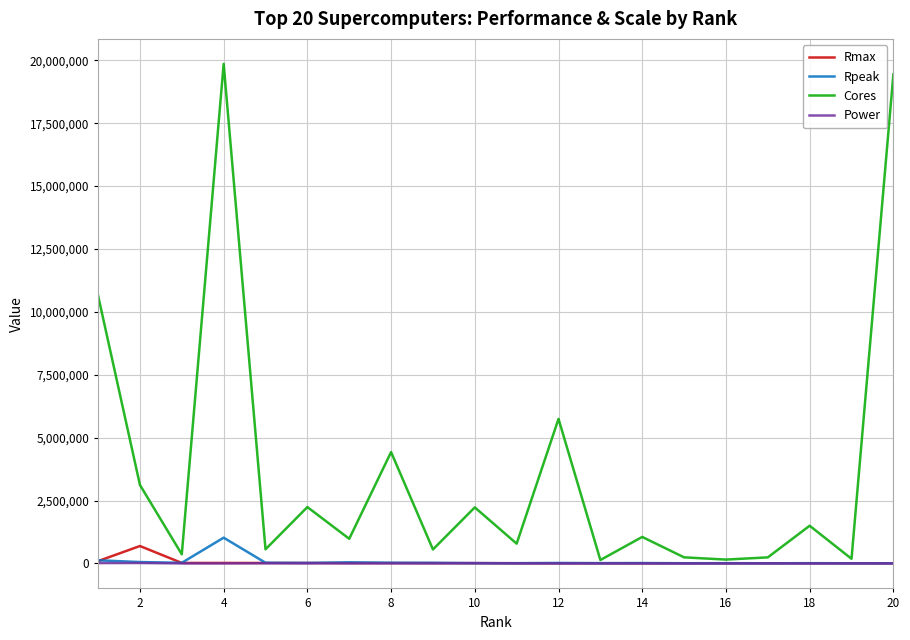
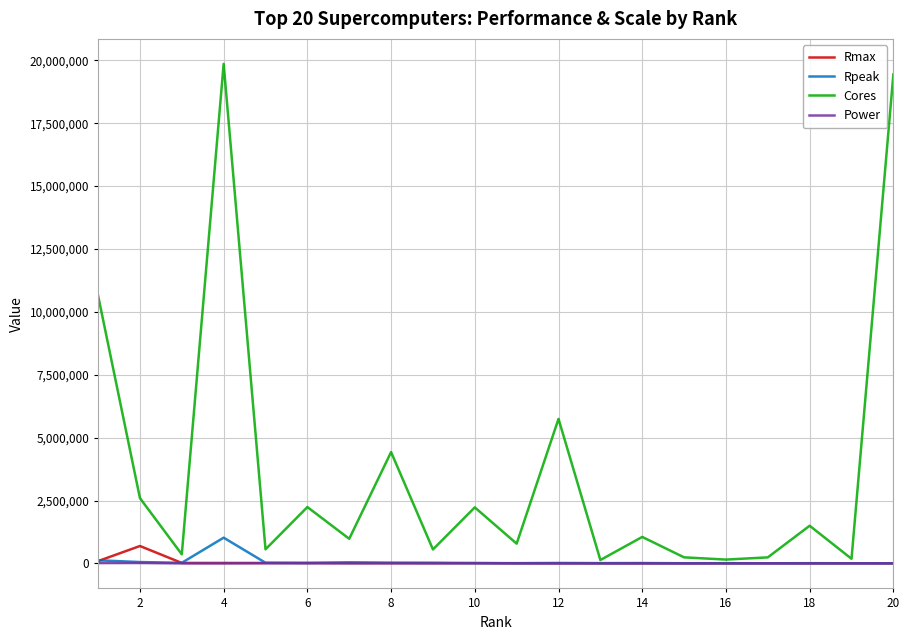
  {
    "Rmax": {
      "2": "700,000"
    },
    "Rpeak": {
      "4": "1,000,000"
    },
    "Cores": {
-     "2": "3,100,000",
+     "2": "2,600,000",
      "4": "19,900,000",
      "6": "2,200,000",
      "8": "4,400,000",
      "10": "2,200,000",
      "12": "5,700,000",
      "14": "1,100,000",
      "16": "200,000",
      "18": "1,500,000",
      "20": "19,400,000"
    }
  }
